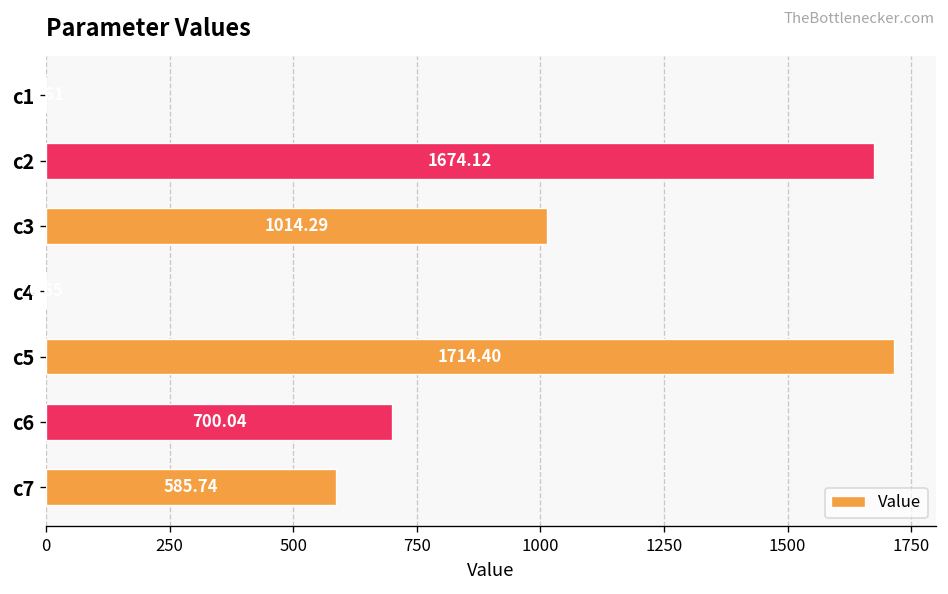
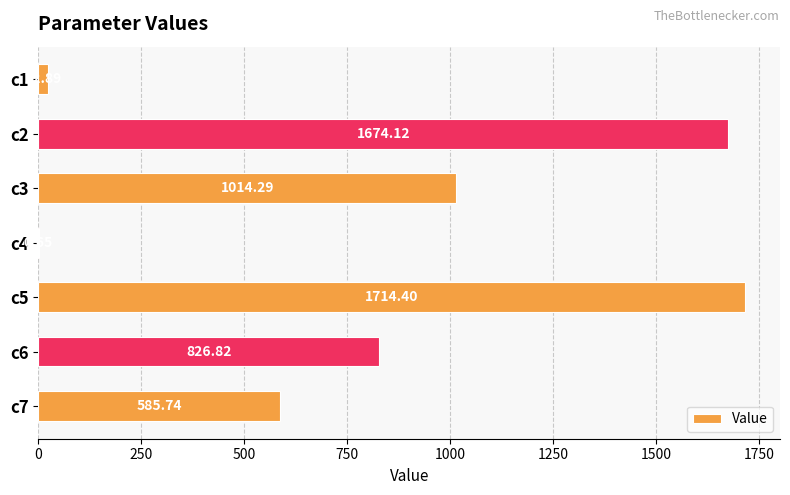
  {
-   "c1": 0,
+   "c1": 20,
    "c2": 1674.12,
    "c3": 1014.29,
    "c5": 1714.40,
-   "c6": 700.04,
+   "c6": 826.82,
    "c7": 585.74
  }
